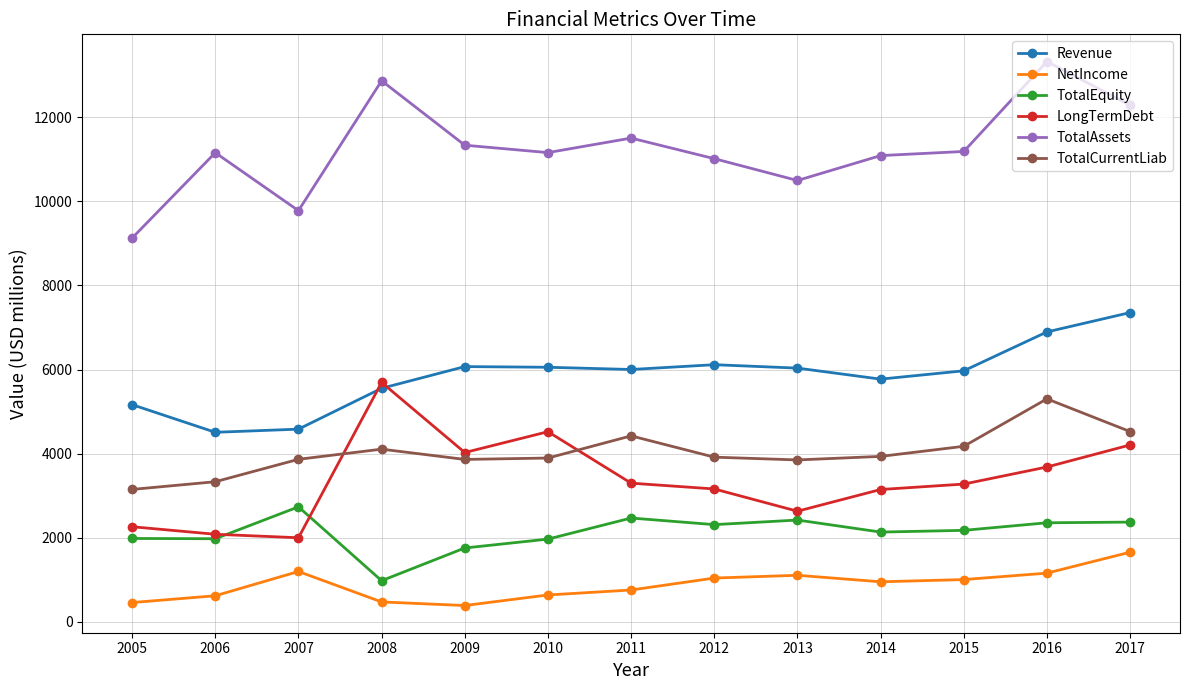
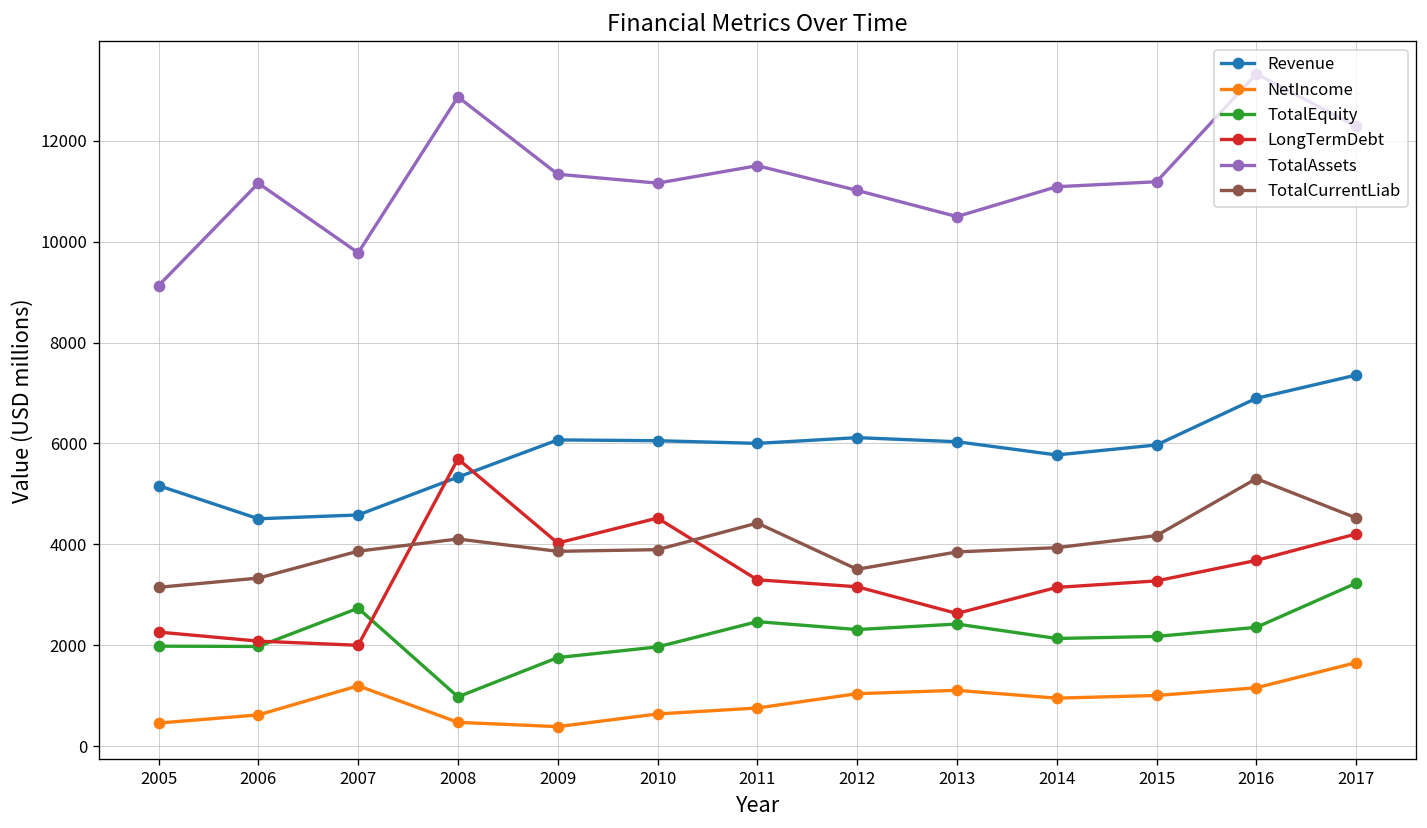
  {
    "Revenue": {
      "2005": 5200,
      "2006": 4500,
      "2007": 4600,
-     "2008": 5600,
+     "2008": 5300,
      "2009": 6100,
      "2010": 6100,
      "2011": 6000,
      "2012": 6100,
      "2013": 6000,
      "2014": 5800,
      "2015": 6000,
      "2016": 6900,
      "2017": 7400
    },
    "NetIncome": {
      "2005": 500,
      "2006": 600,
      "2007": 1200,
      "2008": 500,
      "2009": 400,
      "2010": 600,
      "2011": 800,
      "2012": 1000,
      "2013": 1100,
      "2014": 1000,
      "2015": 1000,
      "2016": 1200,
      "2017": 1700
    },
    "TotalEquity": {
      "2005": 2000,
      "2006": 2000,
      "2007": 2700,
      "2008": 1000,
      "2009": 1800,
      "2010": 2000,
      "2011": 2500,
      "2012": 2300,
      "2013": 2400,
      "2014": 2100,
      "2015": 2200,
      "2016": 2400,
-     "2017": 2400
+     "2017": 3200
    },
    "LongTermDebt": {
      "2005": 2300,
      "2006": 2100,
      "2007": 2000,
      "2008": 5700,
      "2009": 4000,
      "2010": 4500,
      "2011": 3300,
      "2012": 3200,
      "2013": 2600,
      "2014": 3100,
      "2015": 3300,
      "2016": 3700,
      "2017": 4200
    },
    "TotalAssets": {
      "2005": 9100,
      "2006": 11200,
      "2007": 9800,
      "2008": 12900,
      "2009": 11300,
      "2010": 11200,
      "2011": 11500,
      "2012": 11000,
      "2013": 10500,
      "2014": 11100,
      "2015": 11200
    },
    "TotalCurrentLiab": {
      "2005": 3200,
      "2006": 3300,
      "2007": 3900,
      "2008": 4100,
      "2009": 3900,
      "2010": 3900,
      "2011": 4400,
-     "2012": 3900,
+     "2012": 3500,
      "2013": 3900,
      "2014": 3900,
      "2015": 4200,
      "2016": 5300,
      "2017": 4500
    }
  }
